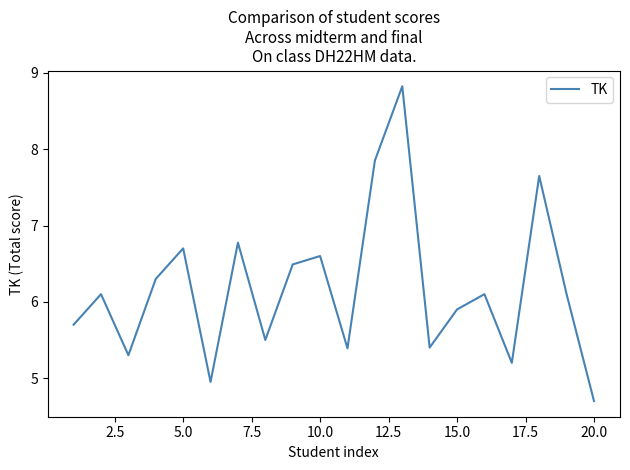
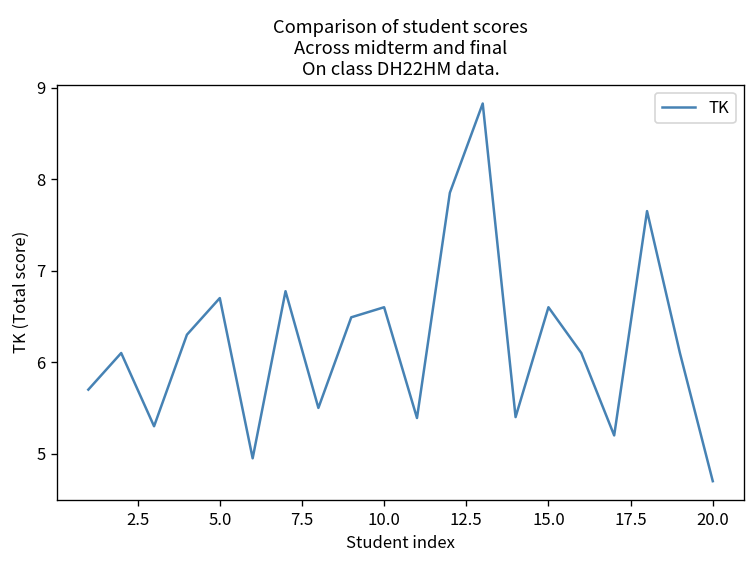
  {
    "5.0": 6.7,
    "10.0": 6.6,
-   "15.0": 5.9,
+   "15.0": 6.6,
    "20.0": 4.7
  }
